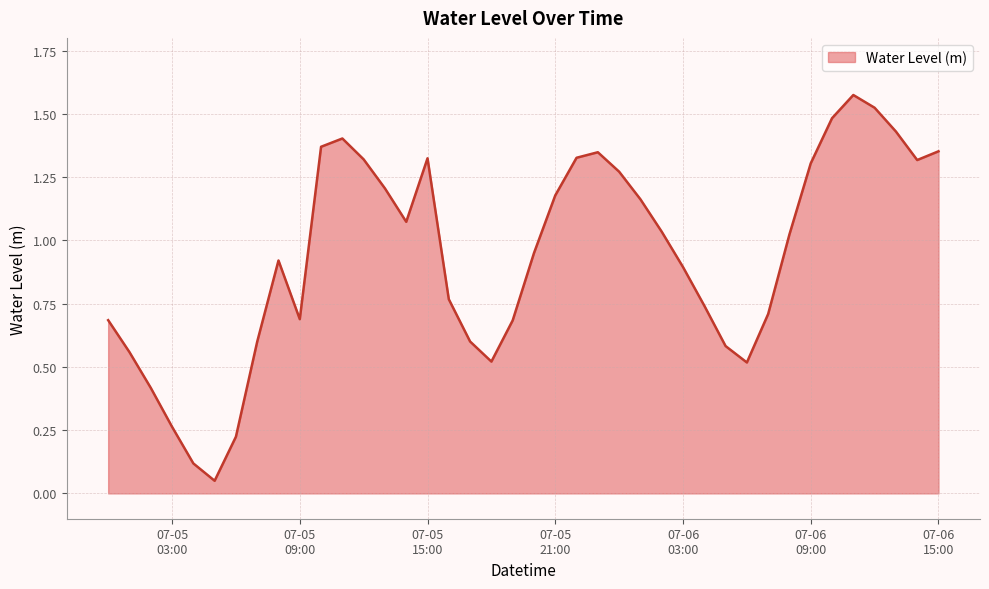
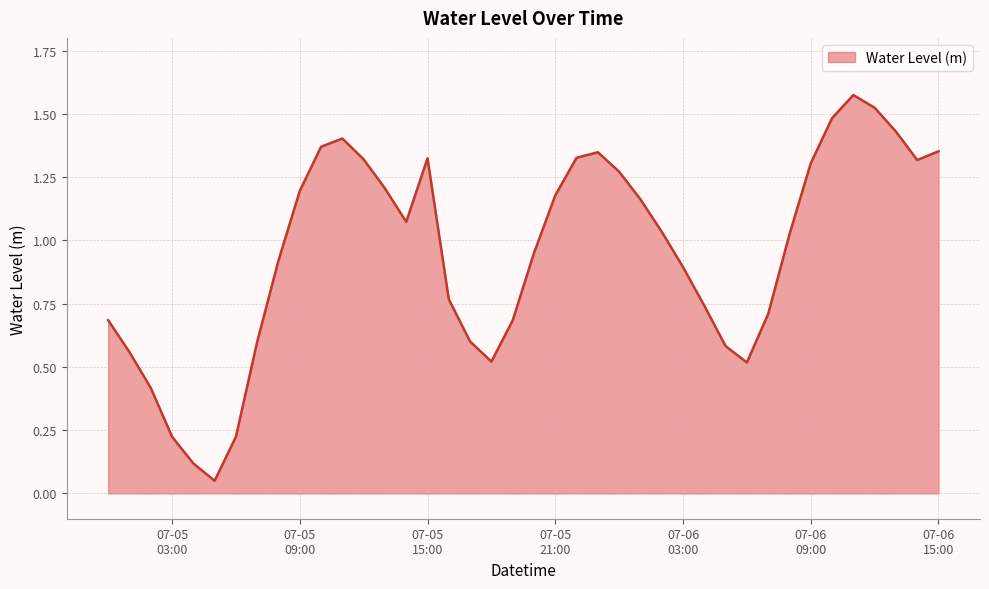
  {
-   "07-05 03:00": 0.26,
-   "07-05 09:00": 0.69,
+   "07-05 03:00": 0.22,
+   "07-05 09:00": 1.20,
    "07-05 15:00": 1.32,
    "07-05 21:00": 1.18,
    "07-06 03:00": 0.89,
    "07-06 09:00": 1.30,
    "07-06 15:00": 1.35
  }
